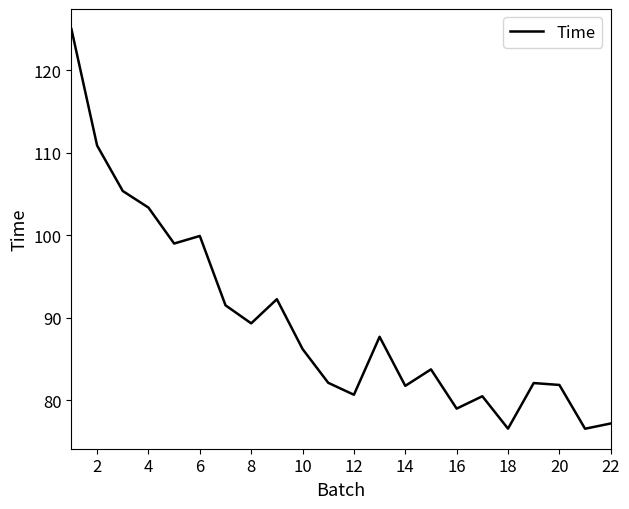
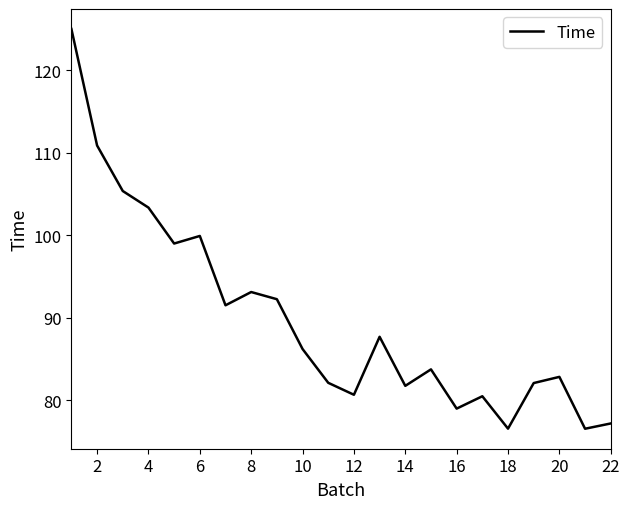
  {
    "2": 111,
    "4": 103,
    "6": 100,
-   "8": 89,
+   "8": 93,
    "10": 86,
    "12": 81,
    "14": 82,
    "16": 79,
    "18": 77,
-   "20": 82,
+   "20": 83,
    "22": 77
  }
